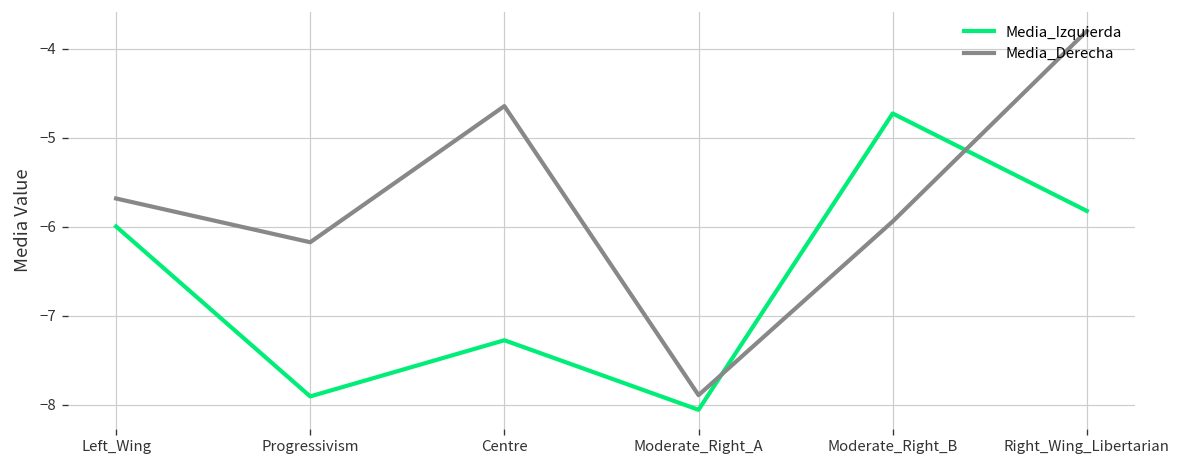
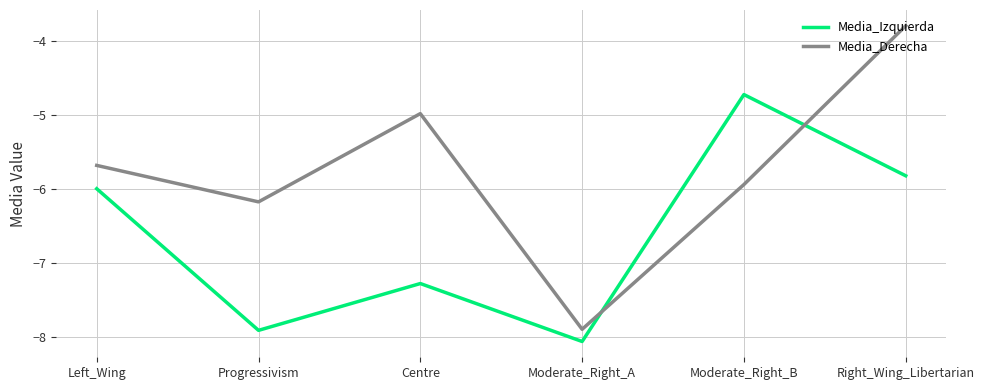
  {
    "Media_Izquierda": {
      "Left_Wing": -6.0,
      "Progressivism": -7.9,
      "Centre": -7.3,
      "Moderate_Right_A": -8.1,
      "Moderate_Right_B": -4.7,
      "Right_Wing_Libertarian": -5.8
    },
    "Media_Derecha": {
      "Left_Wing": -5.7,
      "Progressivism": -6.2,
-     "Centre": -4.6,
+     "Centre": -5.0,
      "Moderate_Right_A": -7.9,
      "Moderate_Right_B": -5.9,
      "Right_Wing_Libertarian": -3.8
    }
  }
